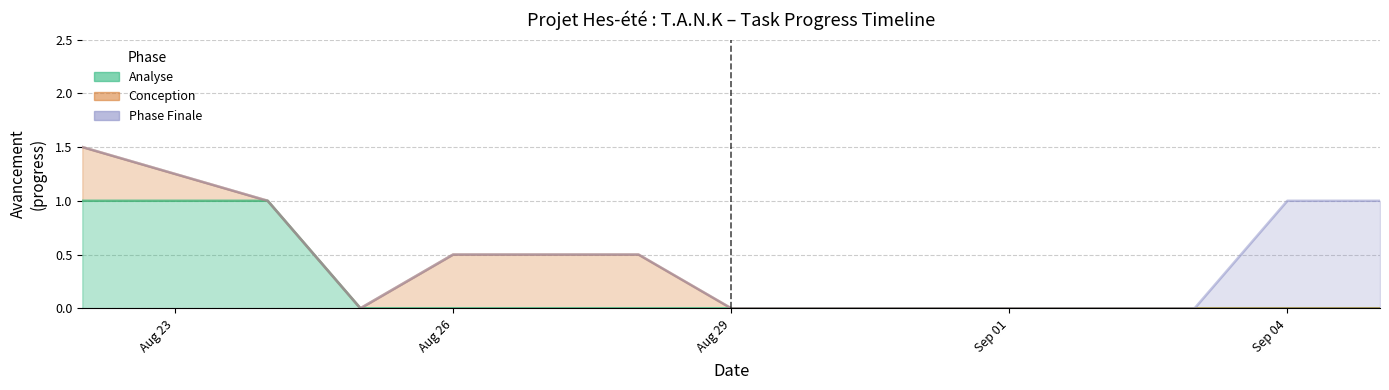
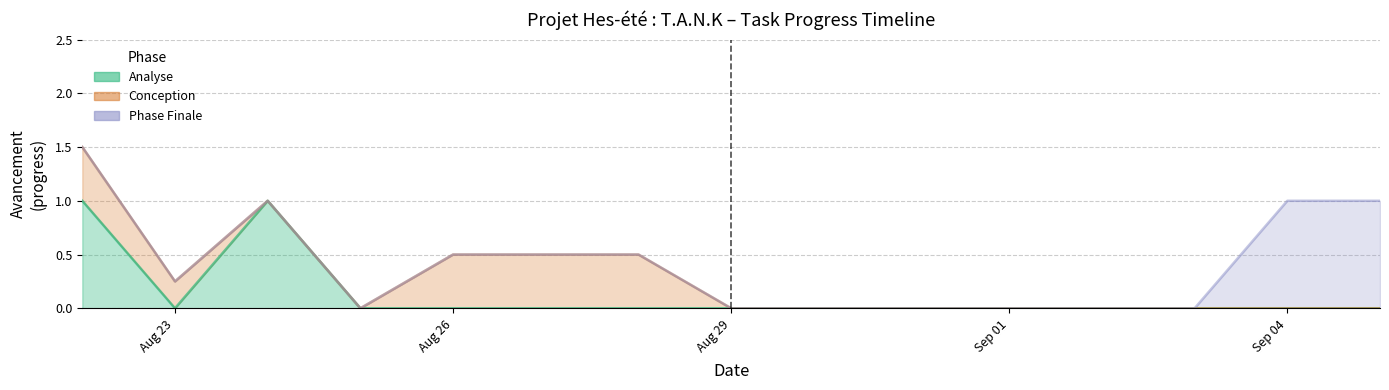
  {
    "Analyse": {
-     "Aug 23": 1,
+     "Aug 23": 0,
      "Aug 26": 0
    },
    "Phase Finale": {
      "Sep 04": 1
    }
  }
